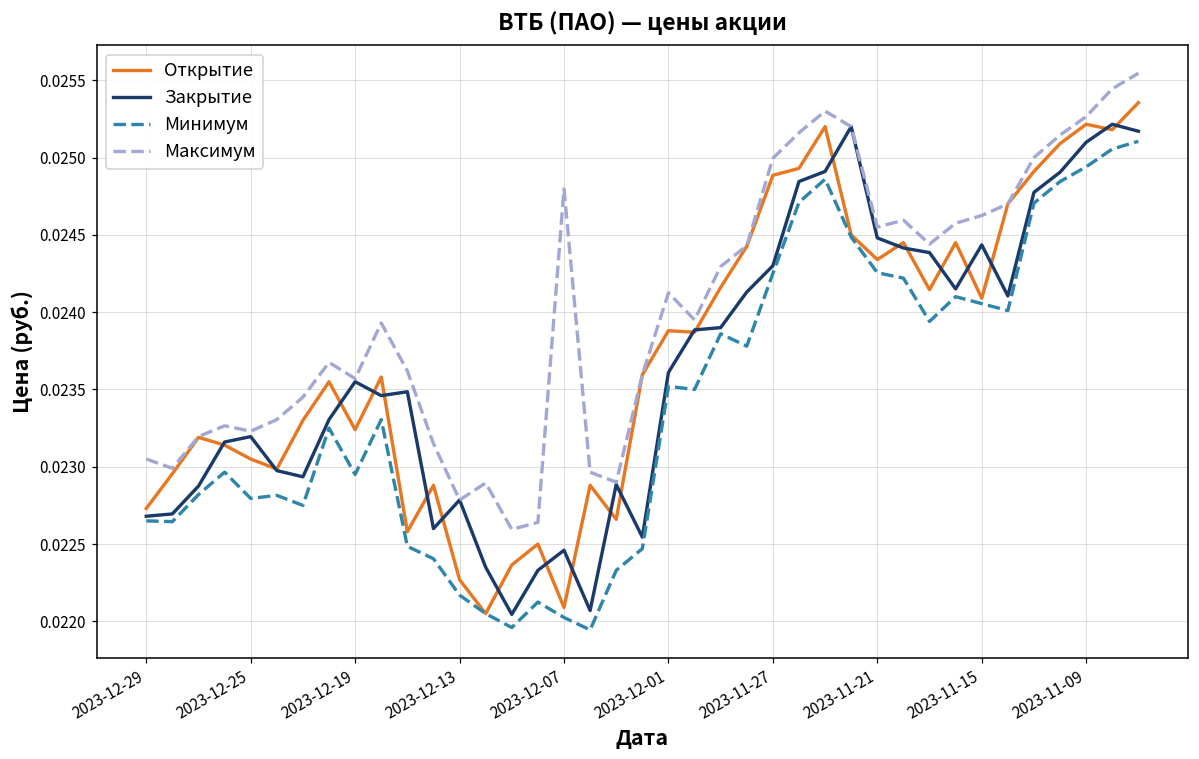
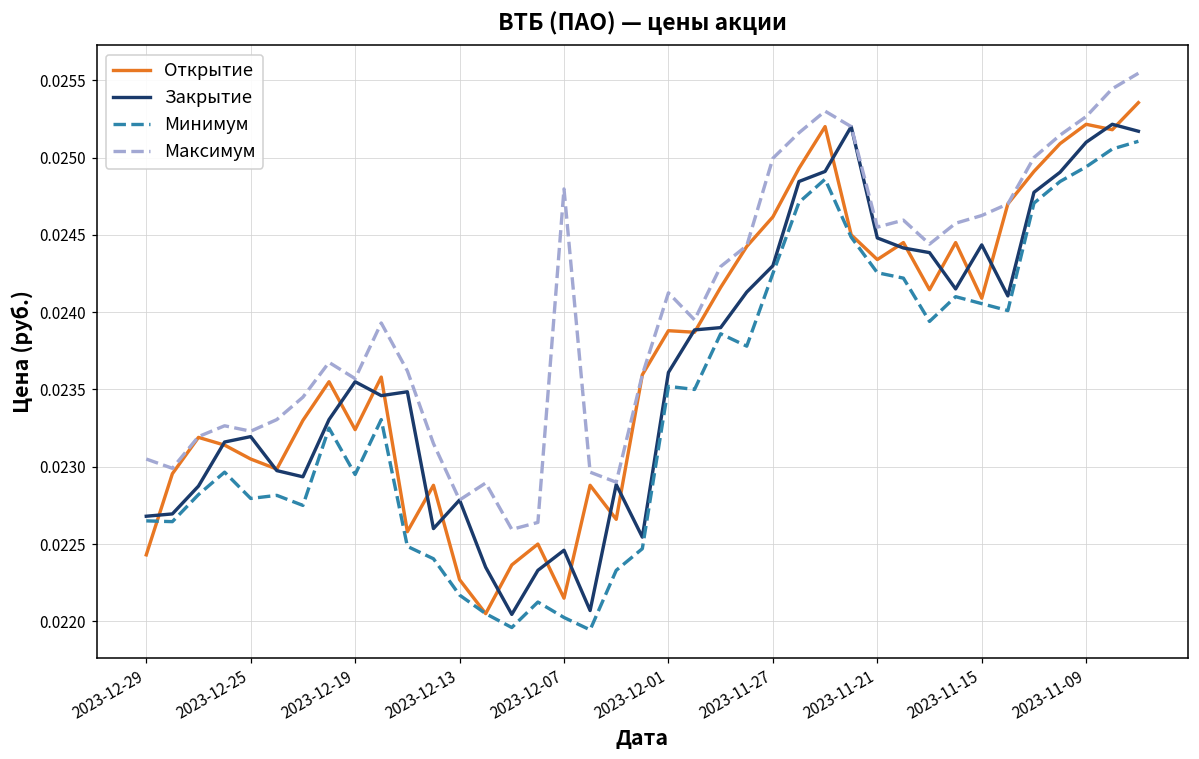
  {
    "Открытие": {
-     "2023-12-29": 0.02273,
+     "2023-12-29": 0.02243,
      "2023-12-25": 0.02305,
      "2023-12-19": 0.02324,
      "2023-12-13": 0.02227,
-     "2023-12-07": 0.02209,
+     "2023-12-07": 0.02215,
      "2023-12-01": 0.02388,
-     "2023-11-27": 0.02489,
+     "2023-11-27": 0.02462,
      "2023-11-21": 0.02434,
      "2023-11-15": 0.02409,
      "2023-11-09": 0.02522
    },
    "Закрытие": {
      "2023-12-29": 0.02268,
      "2023-12-25": 0.02320,
      "2023-12-19": 0.02355,
      "2023-12-07": 0.02246,
      "2023-12-01": 0.02361,
      "2023-11-27": 0.02430,
      "2023-11-21": 0.02448,
      "2023-11-15": 0.02444,
      "2023-11-09": 0.02510
    },
    "Минимум": {
      "2023-12-29": 0.02265,
      "2023-12-25": 0.02280,
      "2023-12-19": 0.02295,
      "2023-12-13": 0.02217,
      "2023-12-07": 0.02203,
      "2023-12-01": 0.02352,
      "2023-11-27": 0.02425,
      "2023-11-21": 0.02426,
      "2023-11-15": 0.02406,
      "2023-11-09": 0.02494
    },
    "Максимум": {
      "2023-12-29": 0.02305,
      "2023-12-25": 0.02323,
      "2023-12-19": 0.02357,
      "2023-12-07": 0.02480,
      "2023-12-01": 0.02413,
      "2023-11-27": 0.02500,
      "2023-11-21": 0.02455,
      "2023-11-15": 0.02463,
      "2023-11-09": 0.02527
    }
  }
